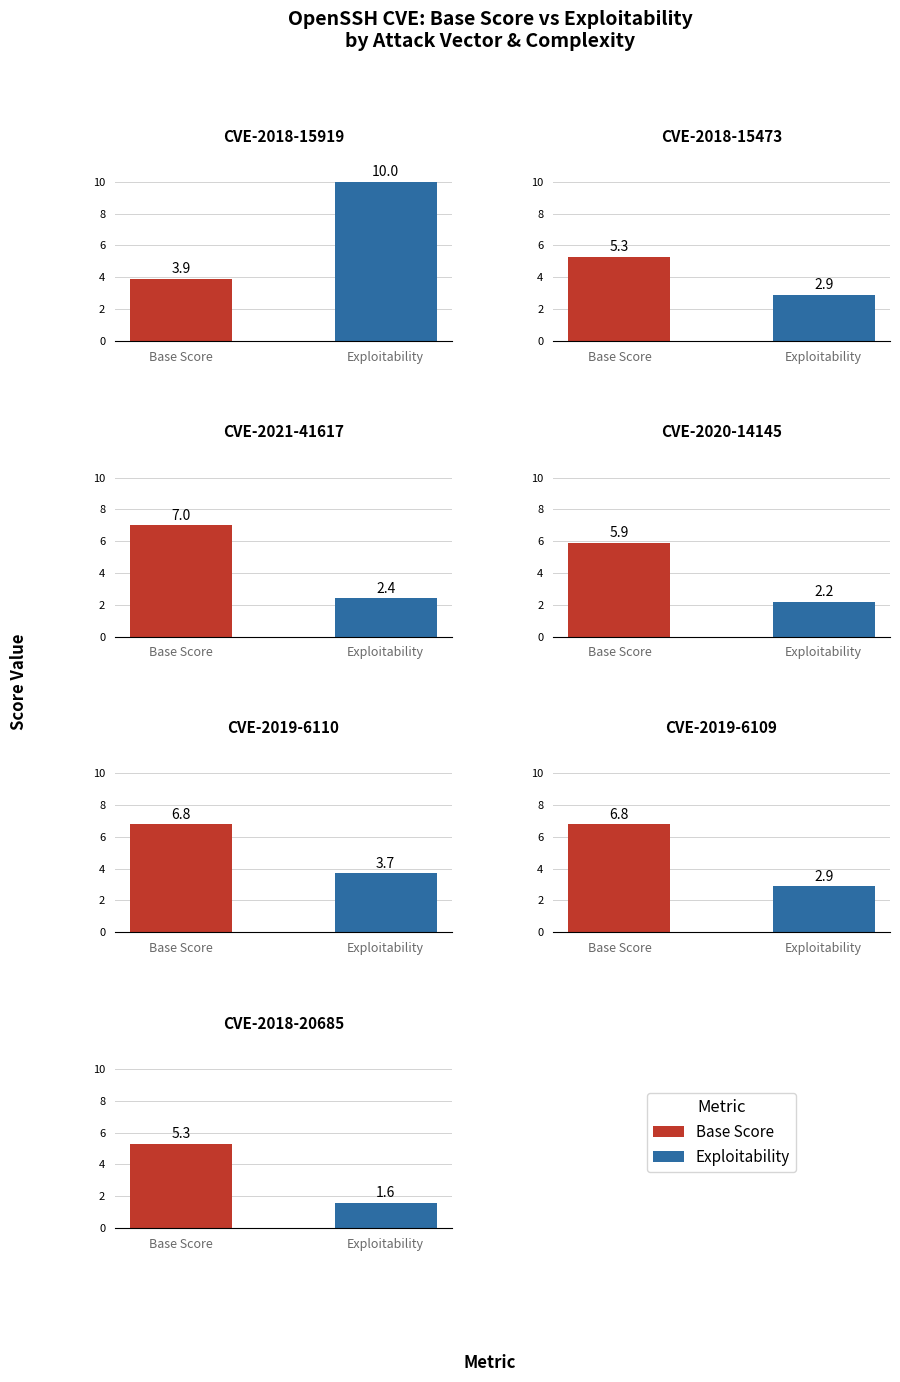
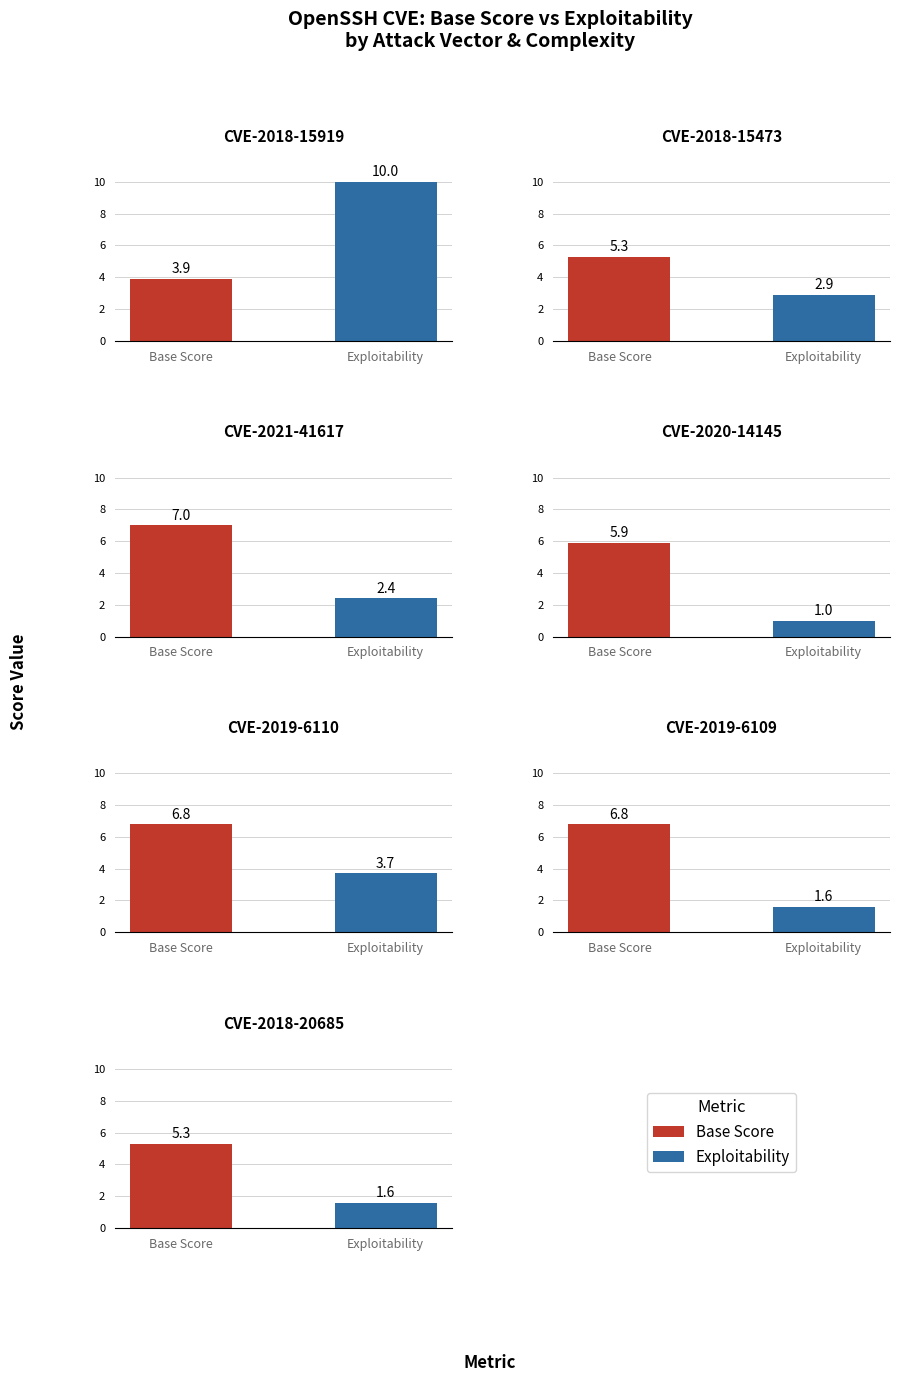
  {
    "CVE-2018-15919": {
      "Base Score": 3.9,
      "Exploitability": 10.0
    },
    "CVE-2018-15473": {
      "Base Score": 5.3,
      "Exploitability": 2.9
    },
    "CVE-2021-41617": {
      "Base Score": 7.0,
      "Exploitability": 2.4
    },
    "CVE-2020-14145": {
      "Base Score": 5.9,
-     "Exploitability": 2.2
+     "Exploitability": 1.0
    },
    "CVE-2019-6110": {
      "Base Score": 6.8,
      "Exploitability": 3.7
    },
    "CVE-2019-6109": {
      "Base Score": 6.8,
-     "Exploitability": 2.9
+     "Exploitability": 1.6
    },
    "CVE-2018-20685": {
      "Base Score": 5.3,
      "Exploitability": 1.6
    }
  }
